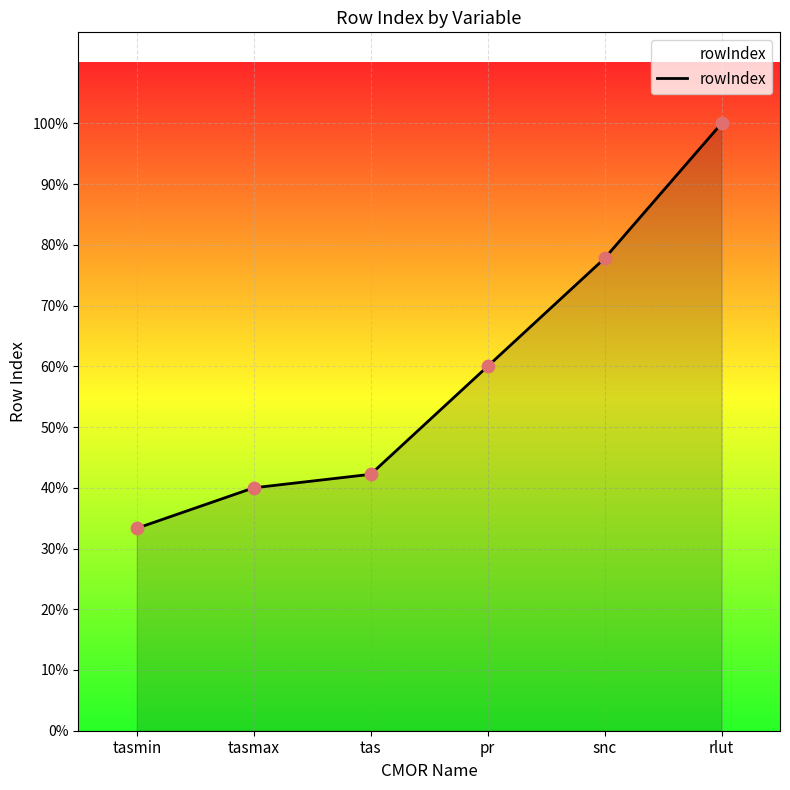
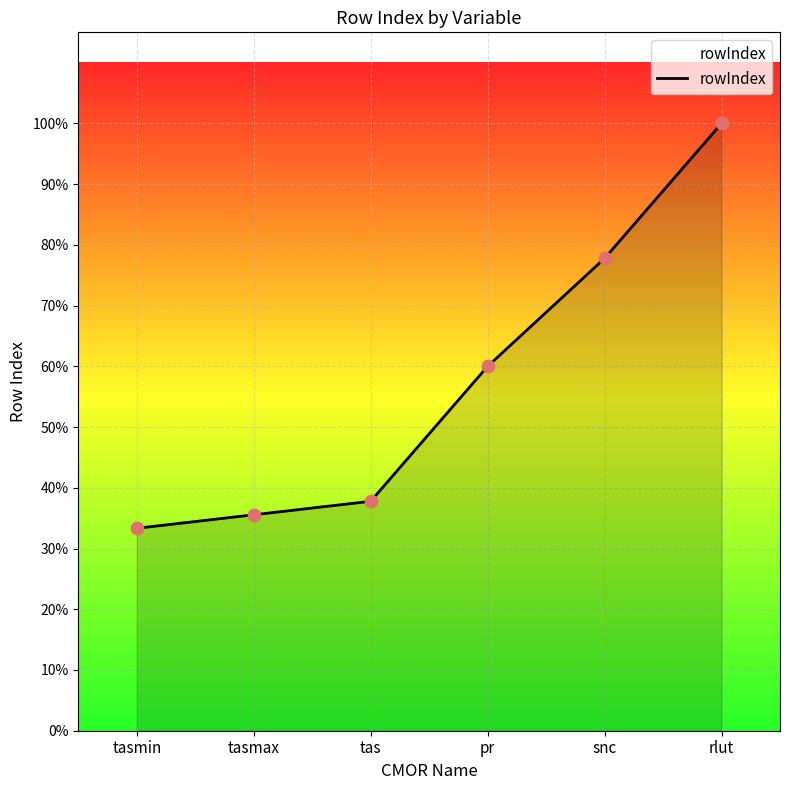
  {
    "tasmin": "33%",
-   "tasmax": "40%",
-   "tas": "42%",
+   "tasmax": "36%",
+   "tas": "38%",
    "pr": "60%",
    "snc": "78%",
    "rlut": "100%"
  }
